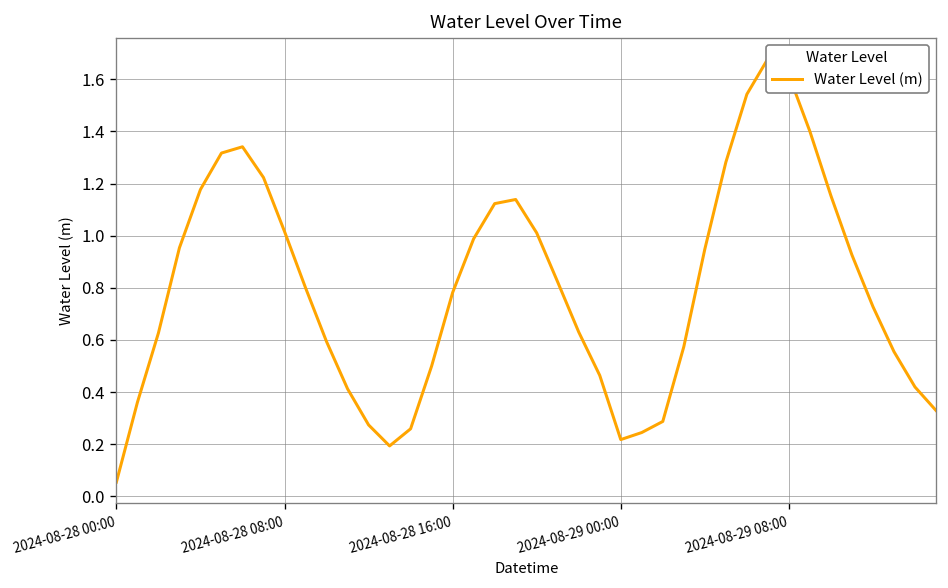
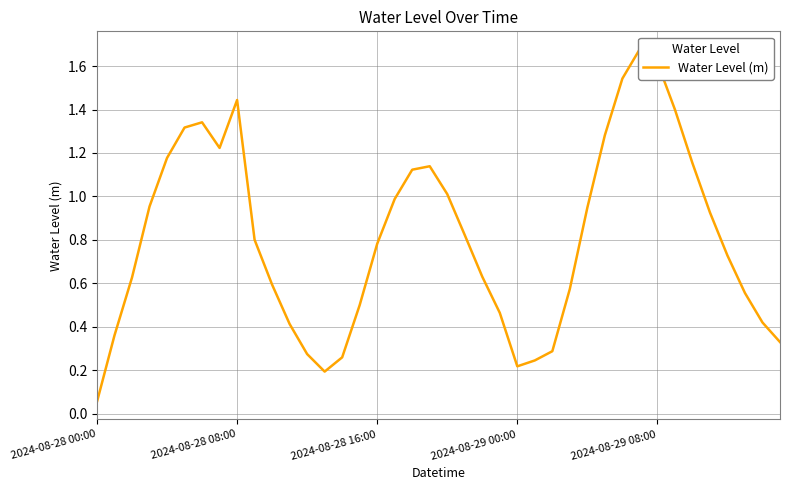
  {
    "2024-08-28 00:00": 0.05,
-   "2024-08-28 08:00": 1.02,
+   "2024-08-28 08:00": 1.44,
    "2024-08-28 16:00": 0.78,
    "2024-08-29 00:00": 0.22
  }
